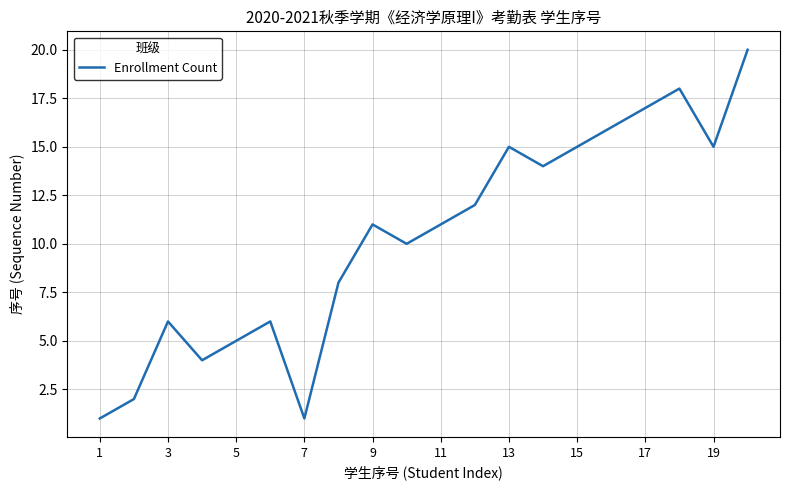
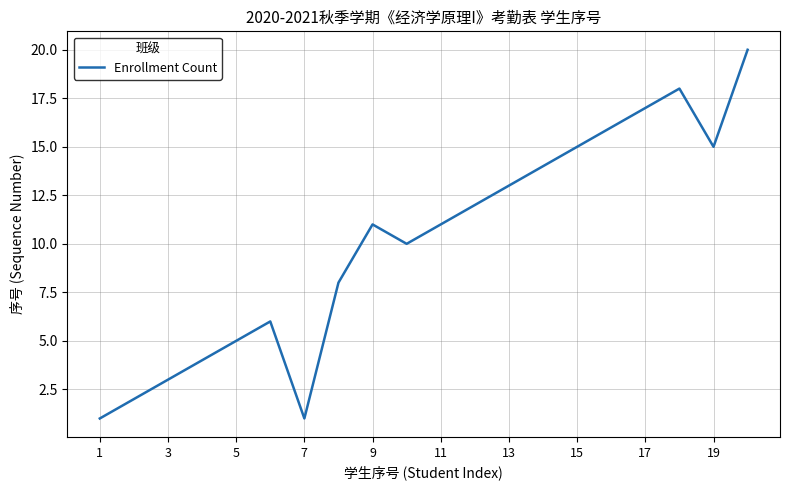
  {
    "1": 1,
-   "3": 6,
+   "3": 3,
    "5": 5,
    "7": 1,
    "9": 11,
    "11": 11,
-   "13": 15,
+   "13": 13,
    "15": 15,
    "17": 17,
    "19": 15
  }
